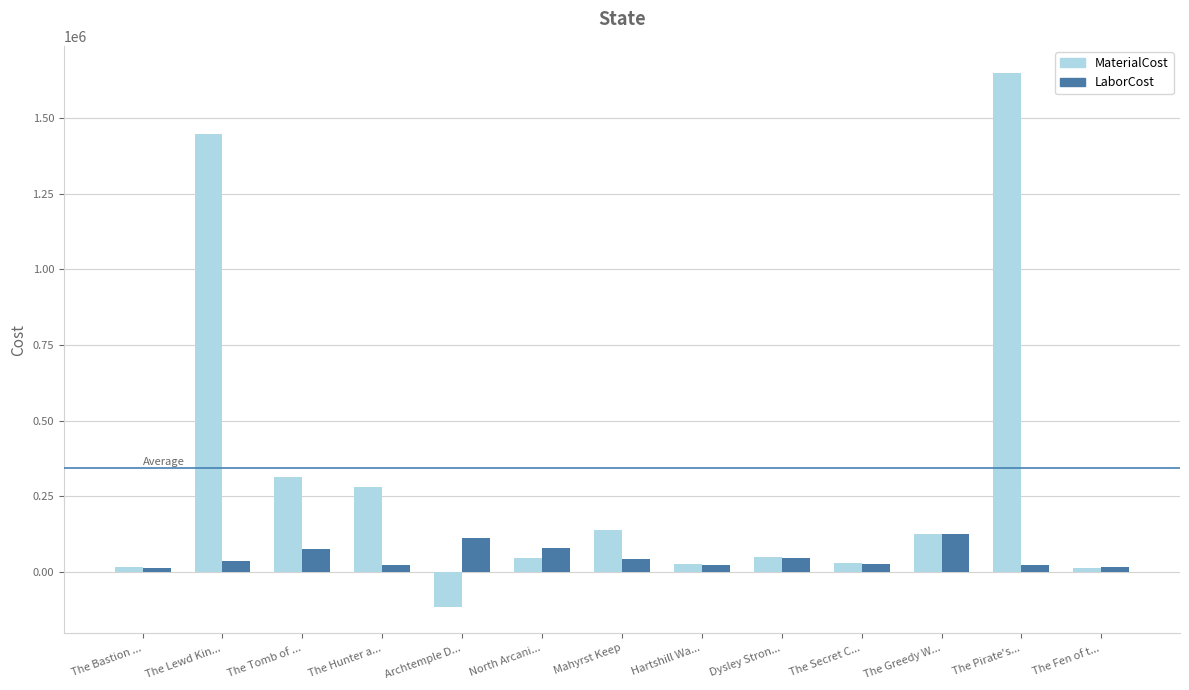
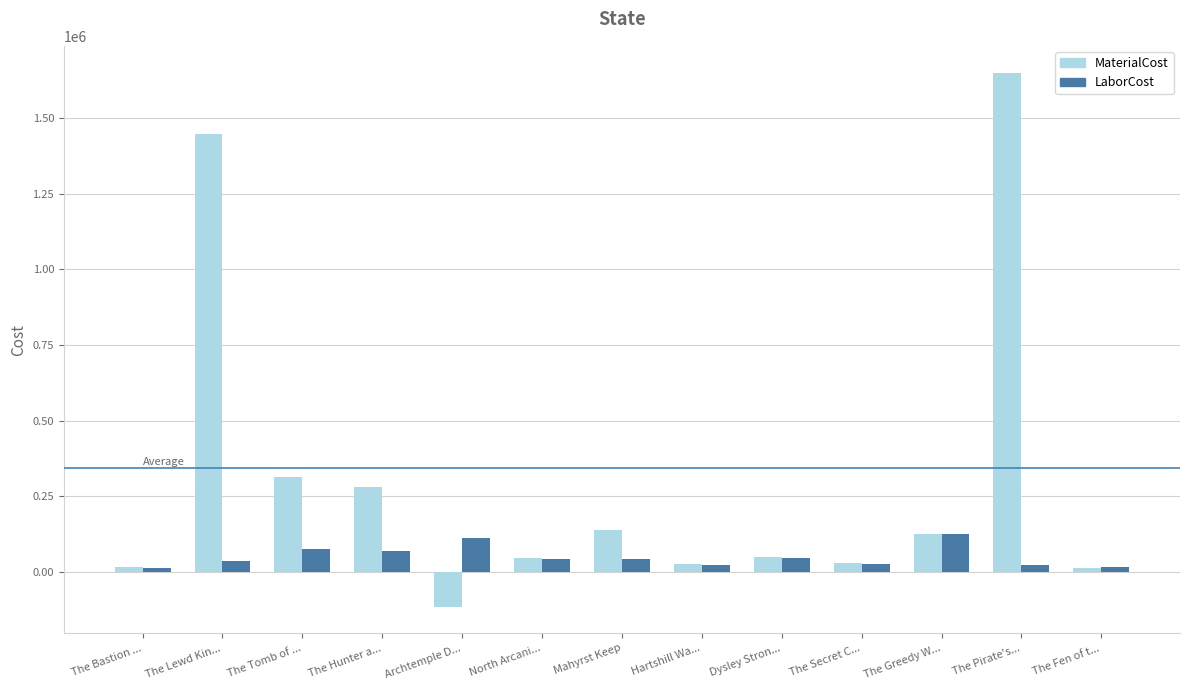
  {
    "MaterialCost": {
      "The Bastion ...": 10000,
      "The Lewd Kin...": 1450000,
      "The Tomb of ...": 310000,
      "The Hunter a...": 280000,
      "Archtemple D...": -110000,
      "North Arcani...": 50000,
      "Mahyrst Keep": 140000,
      "Hartshill Wa...": 20000,
      "Dysley Stron...": 50000,
      "The Secret C...": 30000,
      "The Greedy W...": 130000,
      "The Pirate's...": 1650000,
      "The Fen of t...": 10000
    },
    "LaborCost": {
      "The Bastion ...": 10000,
      "The Lewd Kin...": 30000,
      "The Tomb of ...": 70000,
-     "The Hunter a...": 20000,
+     "The Hunter a...": 70000,
      "Archtemple D...": 110000,
-     "North Arcani...": 80000,
+     "North Arcani...": 40000,
      "Mahyrst Keep": 40000,
      "Hartshill Wa...": 20000,
      "Dysley Stron...": 50000,
      "The Secret C...": 30000,
      "The Greedy W...": 130000,
      "The Pirate's...": 20000,
      "The Fen of t...": 10000
    }
  }
